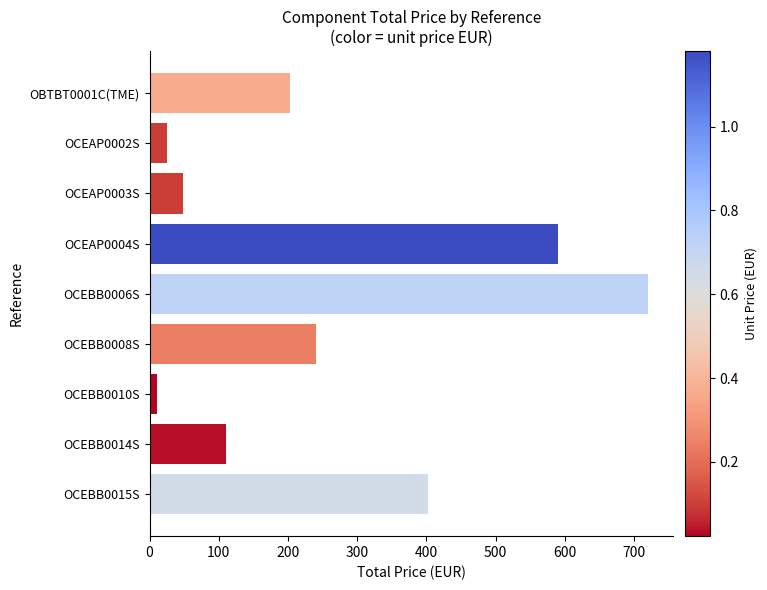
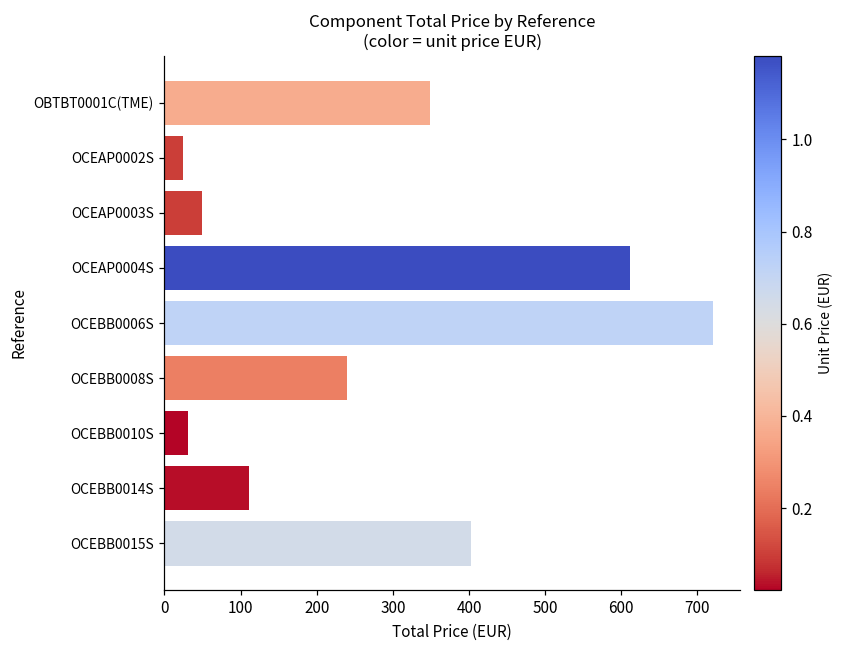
  {
-   "OBTBT0001C(TME)": 200,
+   "OBTBT0001C(TME)": 350,
    "OCEAP0002S": 20,
    "OCEAP0003S": 50,
-   "OCEAP0004S": 590,
+   "OCEAP0004S": 610,
    "OCEBB0006S": 720,
    "OCEBB0008S": 240,
-   "OCEBB0010S": 10,
+   "OCEBB0010S": 30,
    "OCEBB0014S": 110,
    "OCEBB0015S": 400
  }
